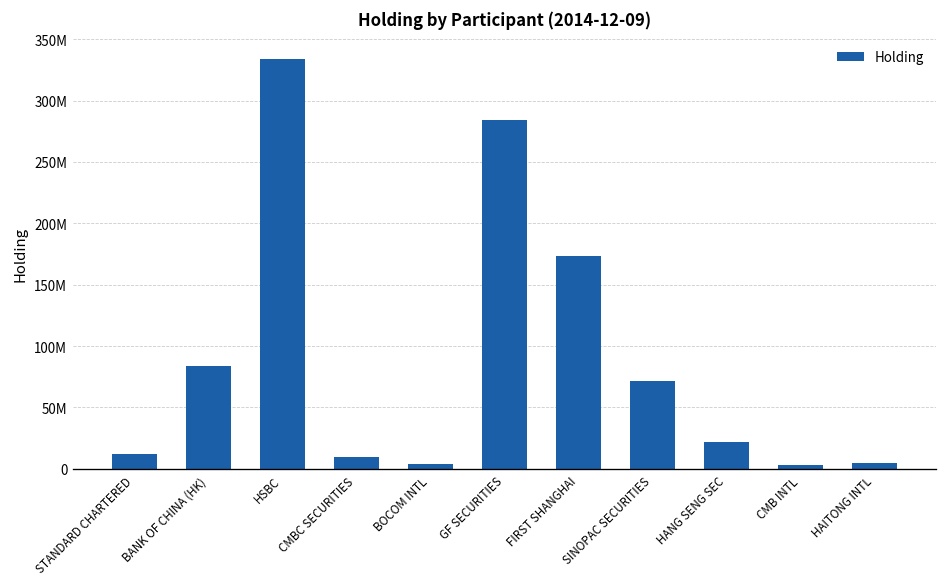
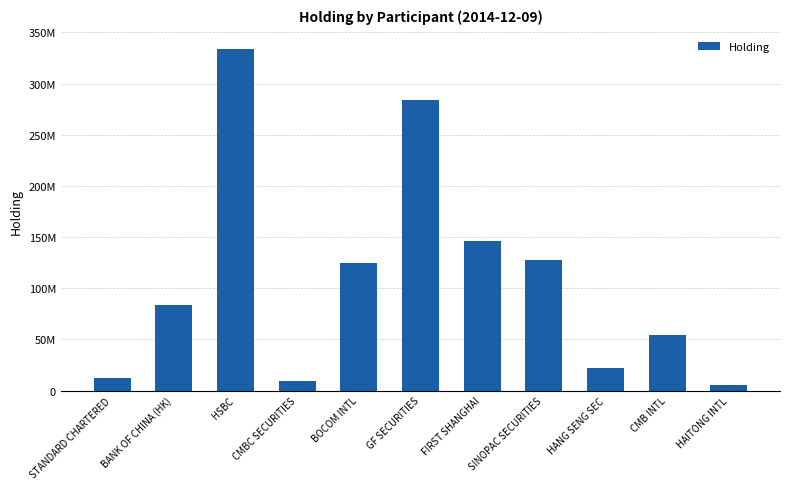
  {
    "STANDARD CHARTERED": 12000000,
    "BANK OF CHINA (HK)": 84000000,
    "HSBC": 334000000,
    "CMBC SECURITIES": 9000000,
-   "BOCOM INTL": 4000000,
+   "BOCOM INTL": 125000000,
    "GF SECURITIES": 284000000,
-   "FIRST SHANGHAI": 173000000,
-   "SINOPAC SECURITIES": 72000000,
+   "FIRST SHANGHAI": 146000000,
+   "SINOPAC SECURITIES": 127000000,
    "HANG SENG SEC": 22000000,
-   "CMB INTL": 3000000,
+   "CMB INTL": 54000000,
    "HAITONG INTL": 5000000
  }
